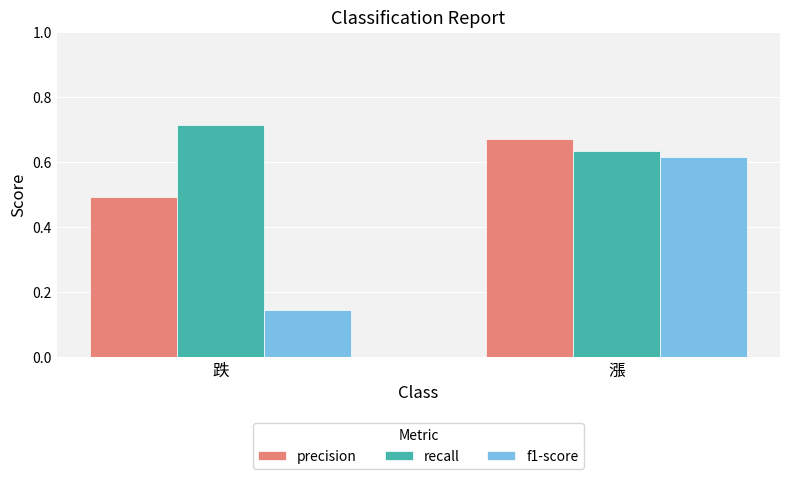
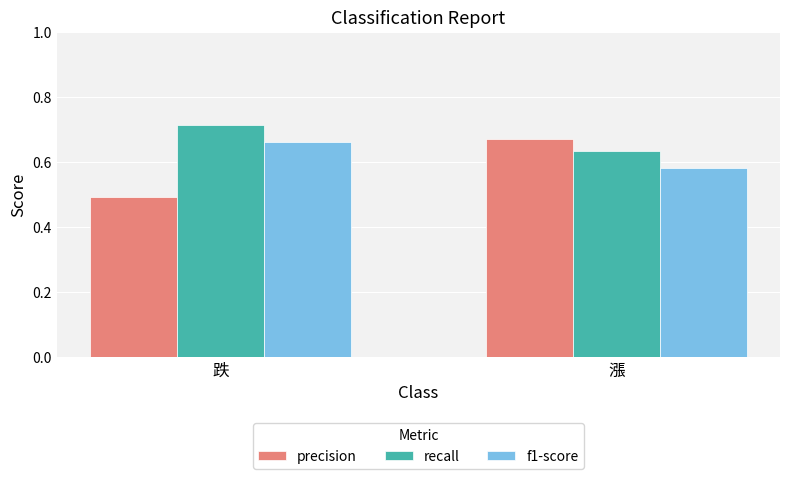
  {
    "precision": {
      "跌": 0.49,
      "漲": 0.67
    },
    "recall": {
      "跌": 0.71,
      "漲": 0.64
    },
    "f1-score": {
-     "跌": 0.15,
-     "漲": 0.62
+     "跌": 0.66,
+     "漲": 0.58
    }
  }
